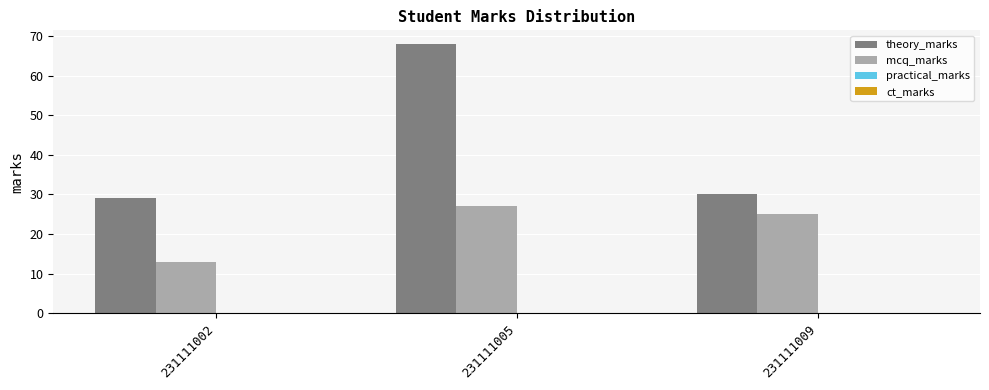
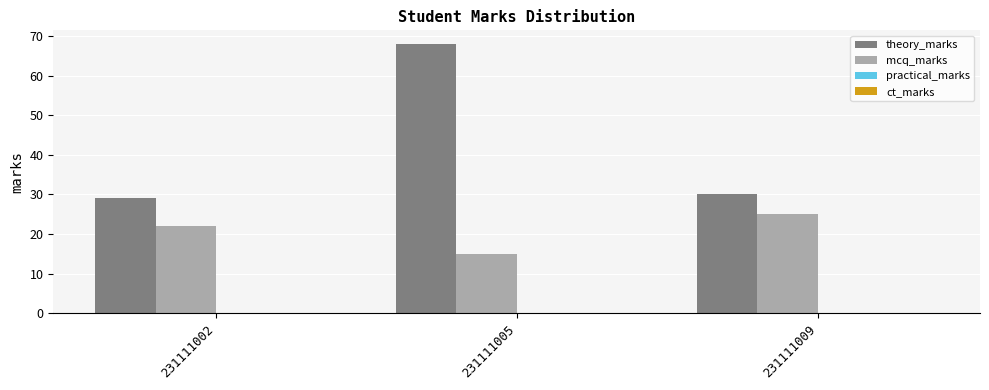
  {
    "theory_marks": {
      "231111002": 29,
      "231111005": 68,
      "231111009": 30
    },
    "mcq_marks": {
-     "231111002": 13,
-     "231111005": 27,
+     "231111002": 22,
+     "231111005": 15,
      "231111009": 25
    },
    "practical_marks": {
      "231111002": 0,
      "231111005": 0,
      "231111009": 0
    },
    "ct_marks": {
      "231111002": 0,
      "231111005": 0,
      "231111009": 0
    }
  }
